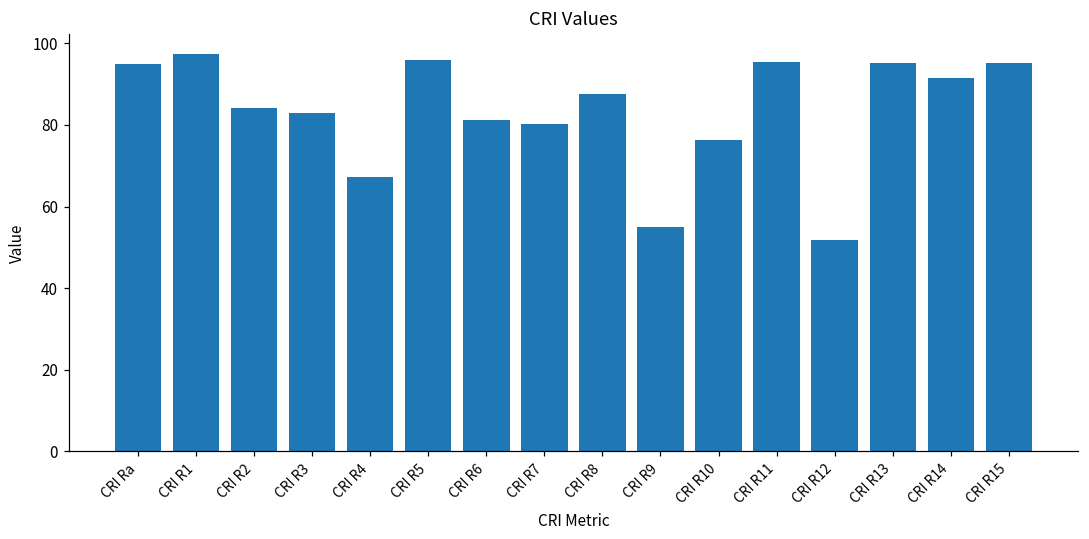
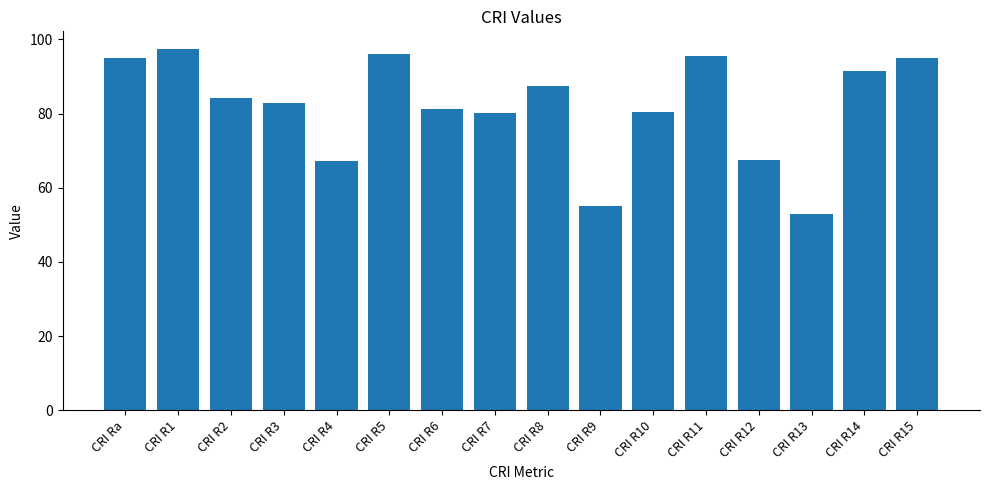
  {
    "CRI Ra": 95,
    "CRI R1": 97,
    "CRI R2": 84,
    "CRI R3": 83,
    "CRI R4": 67,
    "CRI R5": 96,
    "CRI R6": 81,
    "CRI R7": 80,
    "CRI R8": 88,
    "CRI R9": 55,
-   "CRI R10": 76,
+   "CRI R10": 81,
    "CRI R11": 95,
-   "CRI R12": 52,
-   "CRI R13": 95,
+   "CRI R12": 68,
+   "CRI R13": 53,
    "CRI R14": 92,
    "CRI R15": 95
  }
